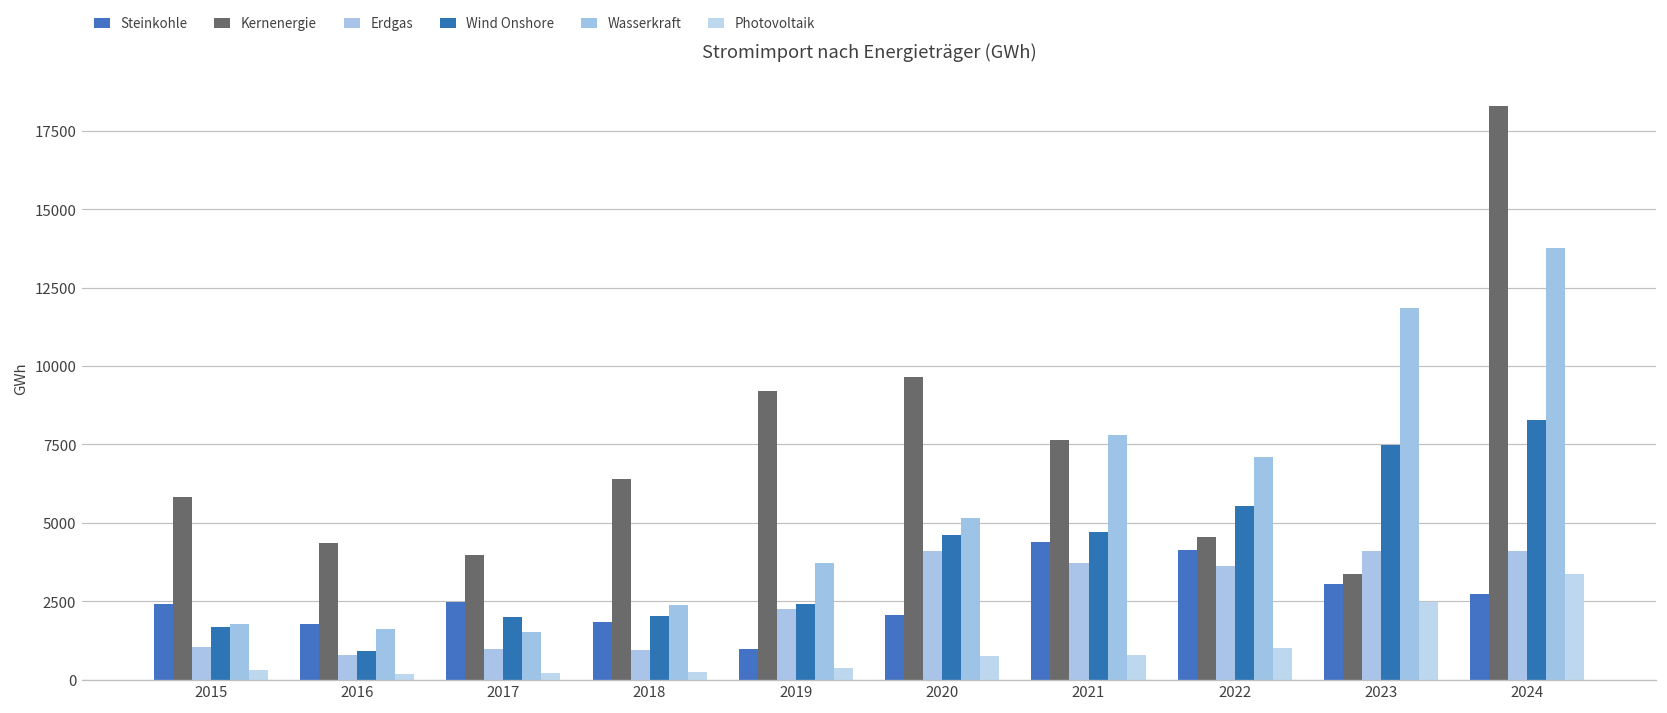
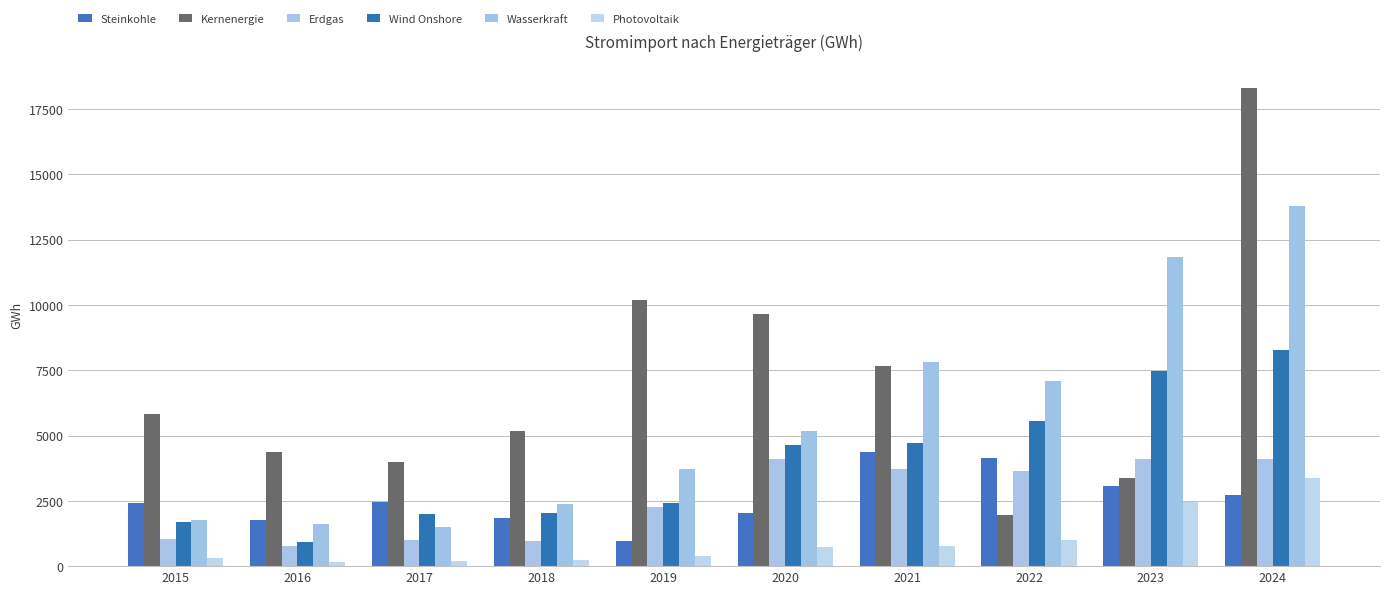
  {
    "Kernenergie": {
      "2015": 5800,
      "2016": 4400,
      "2017": 4000,
-     "2018": 6400,
-     "2019": 9200,
+     "2018": 5200,
+     "2019": 10200,
      "2020": 9600,
      "2021": 7700,
-     "2022": 4500,
+     "2022": 2000,
      "2023": 3400,
      "2024": 18300
    }
  }
